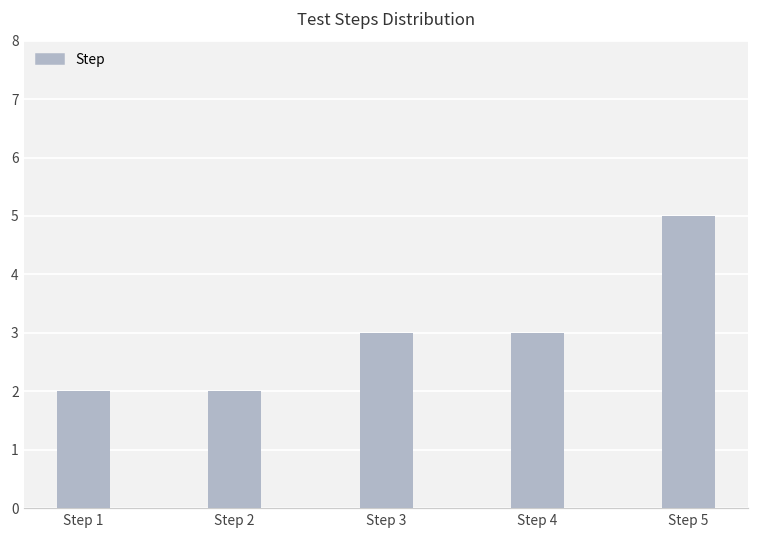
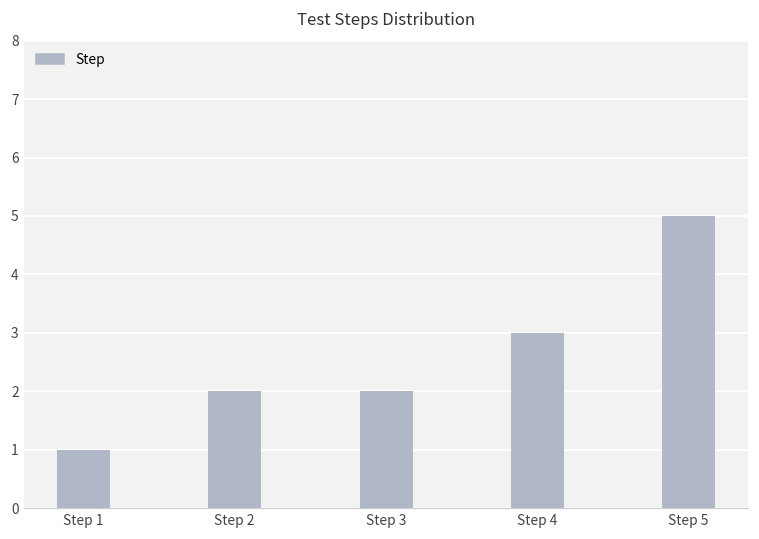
  {
-   "Step 1": 2,
+   "Step 1": 1,
    "Step 2": 2,
-   "Step 3": 3,
+   "Step 3": 2,
    "Step 4": 3,
    "Step 5": 5
  }
